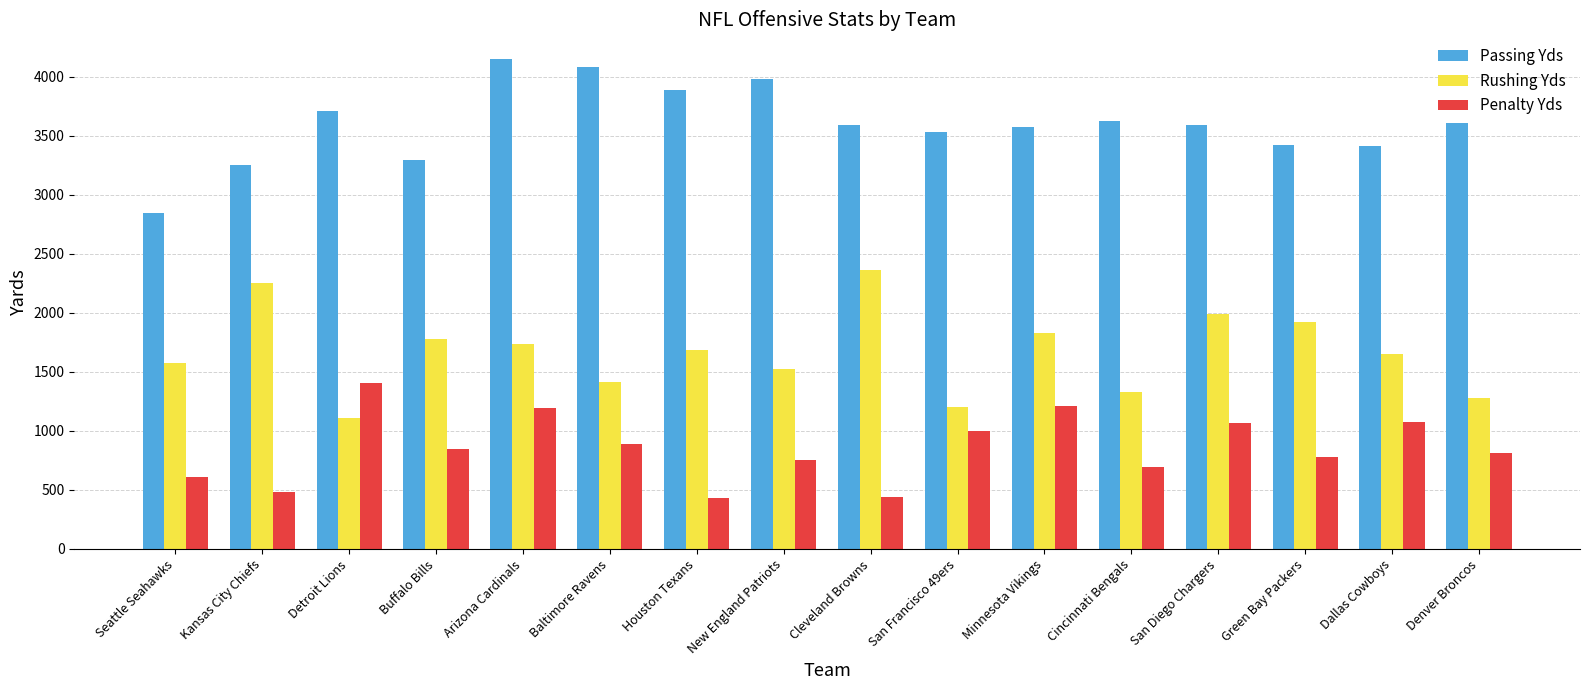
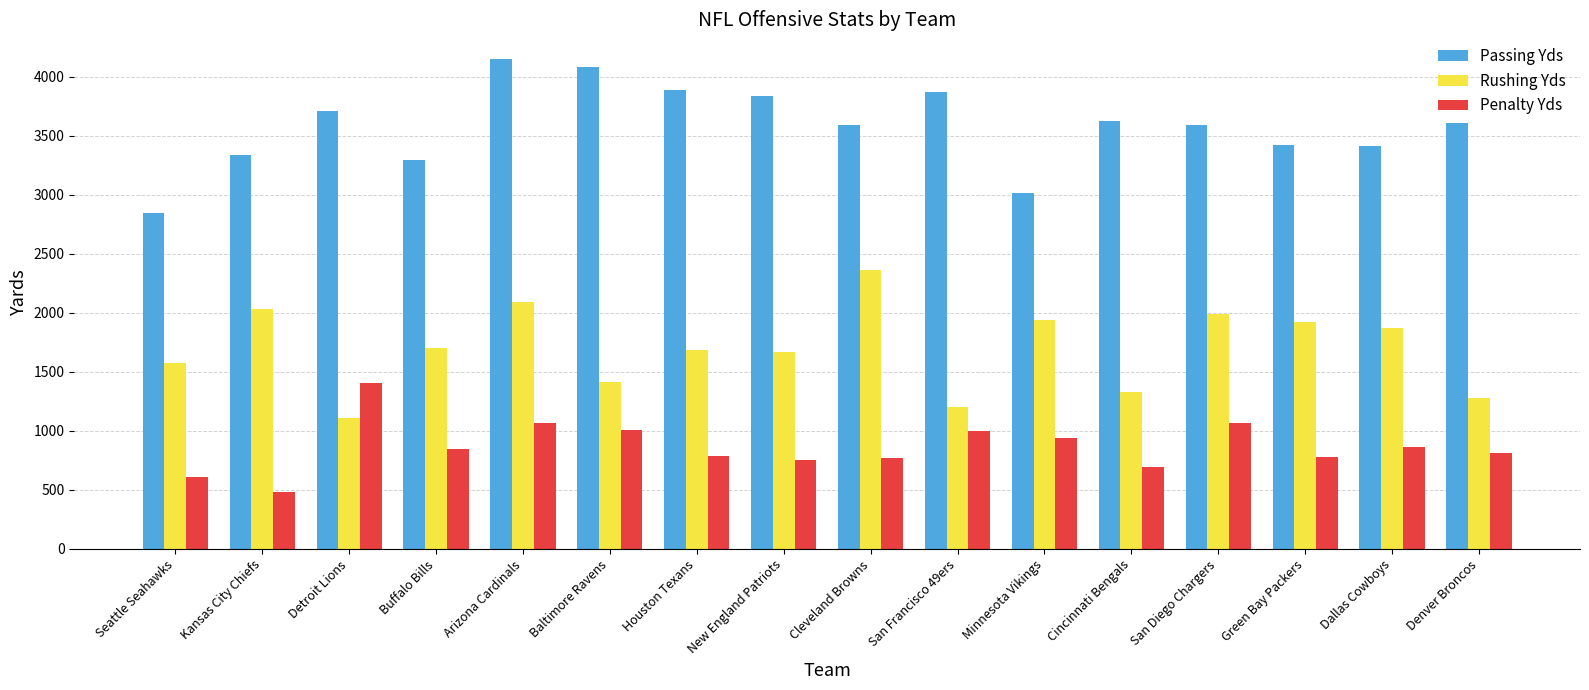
  {
    "Passing Yds": {
      "Seattle Seahawks": 2850,
-     "Kansas City Chiefs": 3250,
+     "Kansas City Chiefs": 3330,
      "Detroit Lions": 3710,
      "Buffalo Bills": 3290,
      "Arizona Cardinals": 4150,
      "Baltimore Ravens": 4080,
      "Houston Texans": 3890,
-     "New England Patriots": 3980,
+     "New England Patriots": 3840,
      "Cleveland Browns": 3590,
-     "San Francisco 49ers": 3530,
-     "Minnesota Vikings": 3570,
+     "San Francisco 49ers": 3870,
+     "Minnesota Vikings": 3010,
      "Cincinnati Bengals": 3620,
      "San Diego Chargers": 3590,
      "Green Bay Packers": 3420,
      "Dallas Cowboys": 3410,
      "Denver Broncos": 3610
    },
    "Rushing Yds": {
      "Seattle Seahawks": 1570,
-     "Kansas City Chiefs": 2250,
+     "Kansas City Chiefs": 2040,
      "Detroit Lions": 1110,
-     "Buffalo Bills": 1780,
-     "Arizona Cardinals": 1740,
+     "Buffalo Bills": 1700,
+     "Arizona Cardinals": 2090,
      "Baltimore Ravens": 1410,
      "Houston Texans": 1680,
-     "New England Patriots": 1530,
+     "New England Patriots": 1670,
      "Cleveland Browns": 2360,
      "San Francisco 49ers": 1210,
-     "Minnesota Vikings": 1830,
+     "Minnesota Vikings": 1940,
      "Cincinnati Bengals": 1330,
      "San Diego Chargers": 1990,
      "Green Bay Packers": 1920,
-     "Dallas Cowboys": 1650,
+     "Dallas Cowboys": 1870,
      "Denver Broncos": 1280
    },
    "Penalty Yds": {
      "Seattle Seahawks": 610,
      "Kansas City Chiefs": 480,
      "Detroit Lions": 1410,
      "Buffalo Bills": 850,
-     "Arizona Cardinals": 1190,
-     "Baltimore Ravens": 890,
-     "Houston Texans": 430,
+     "Arizona Cardinals": 1070,
+     "Baltimore Ravens": 1010,
+     "Houston Texans": 790,
      "New England Patriots": 750,
-     "Cleveland Browns": 440,
+     "Cleveland Browns": 770,
      "San Francisco 49ers": 1000,
-     "Minnesota Vikings": 1210,
+     "Minnesota Vikings": 940,
      "Cincinnati Bengals": 690,
      "San Diego Chargers": 1070,
      "Green Bay Packers": 780,
-     "Dallas Cowboys": 1070,
+     "Dallas Cowboys": 860,
      "Denver Broncos": 820
    }
  }
